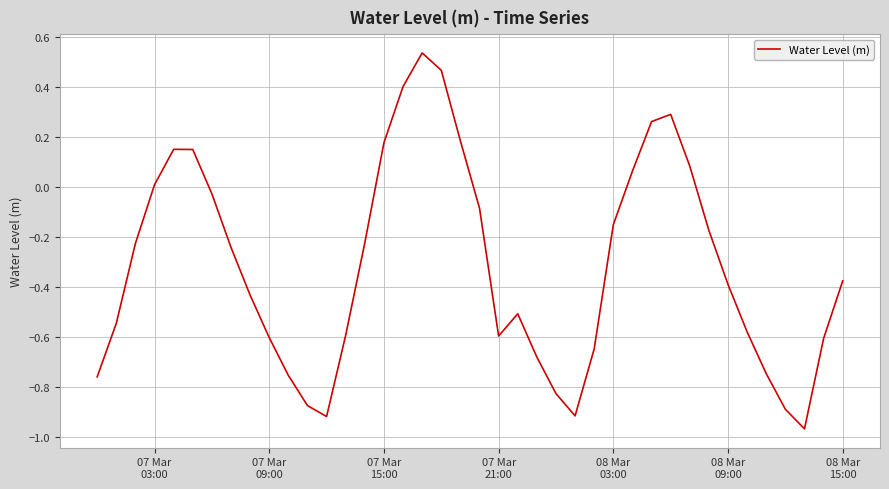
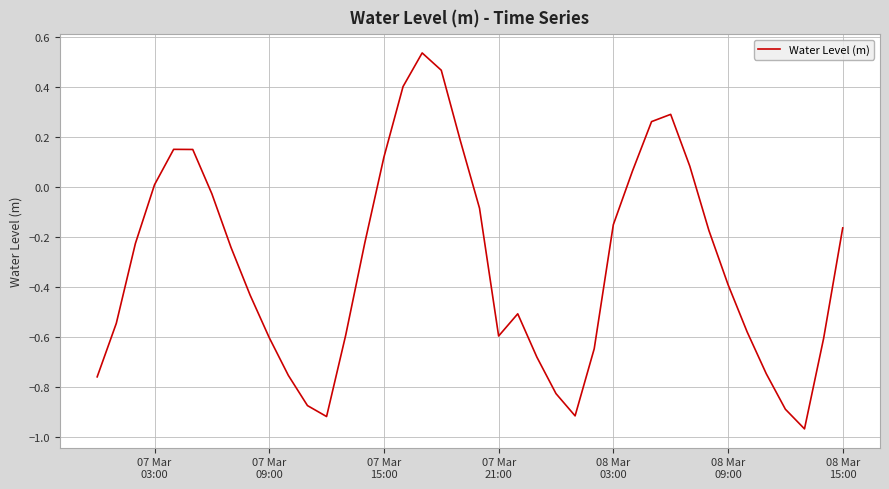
  {
    "07 Mar 03:00": 0.01,
    "07 Mar 09:00": -0.60,
-   "07 Mar 15:00": 0.18,
+   "07 Mar 15:00": 0.12,
    "07 Mar 21:00": -0.59,
    "08 Mar 03:00": -0.15,
    "08 Mar 09:00": -0.39,
-   "08 Mar 15:00": -0.37
+   "08 Mar 15:00": -0.16
  }
